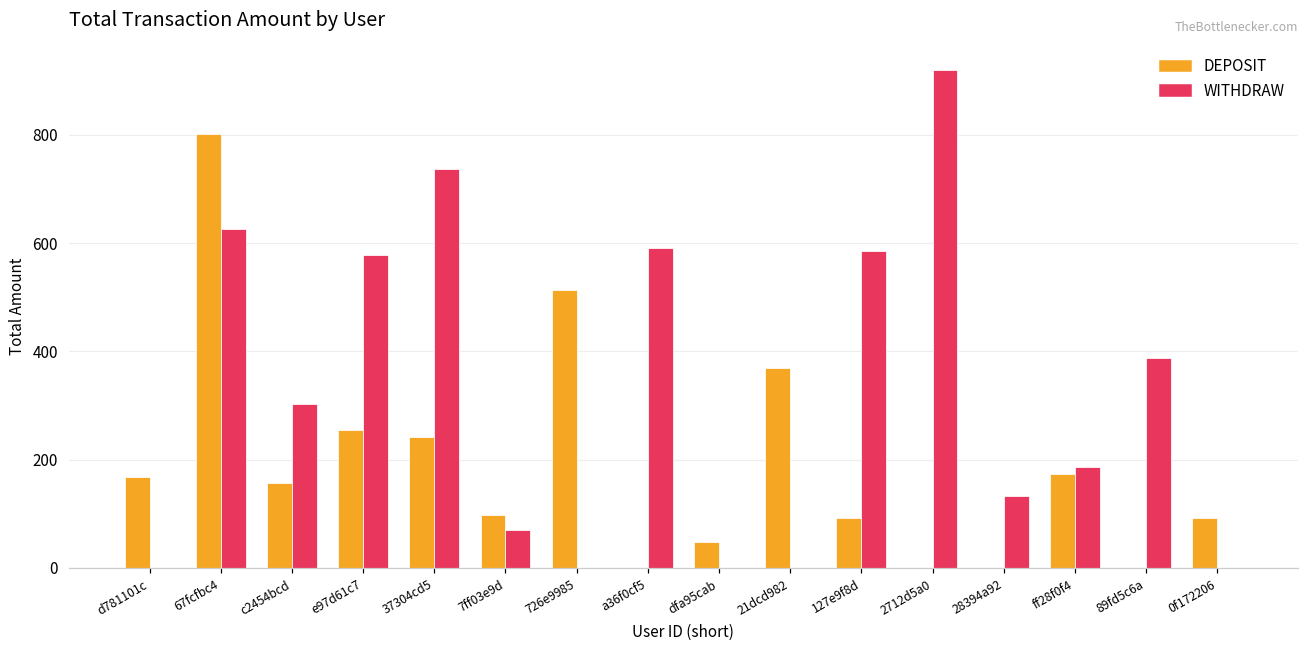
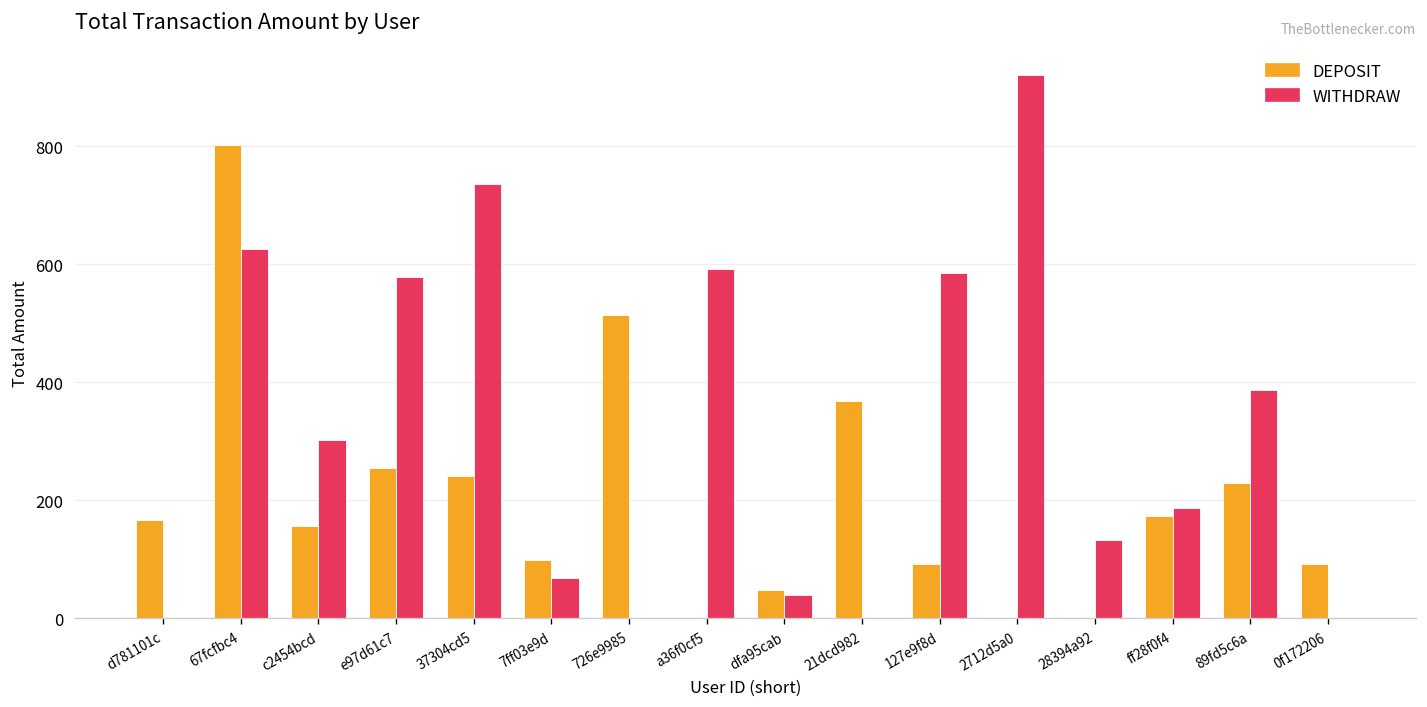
  {
    "DEPOSIT": {
      "d781101c": 170,
      "67fcfbc4": 800,
      "c2454bcd": 160,
      "e97d61c7": 260,
      "37304cd5": 240,
      "7ff03e9d": 100,
      "726e9985": 510,
      "a36f0cf5": 0,
      "dfa95cab": 50,
      "21dcd982": 370,
      "127e9f8d": 90,
      "2712d5a0": 0,
      "28394a92": 0,
      "ff28f0f4": 170,
-     "89fd5c6a": 0,
+     "89fd5c6a": 230,
      "0f172206": 90
    },
    "WITHDRAW": {
      "d781101c": 0,
      "67fcfbc4": 630,
      "c2454bcd": 300,
      "e97d61c7": 580,
      "37304cd5": 740,
      "7ff03e9d": 70,
      "726e9985": 0,
      "a36f0cf5": 590,
-     "dfa95cab": 0,
+     "dfa95cab": 40,
      "21dcd982": 0,
      "127e9f8d": 590,
      "2712d5a0": 920,
      "28394a92": 130,
      "ff28f0f4": 190,
      "89fd5c6a": 390,
      "0f172206": 0
    }
  }
